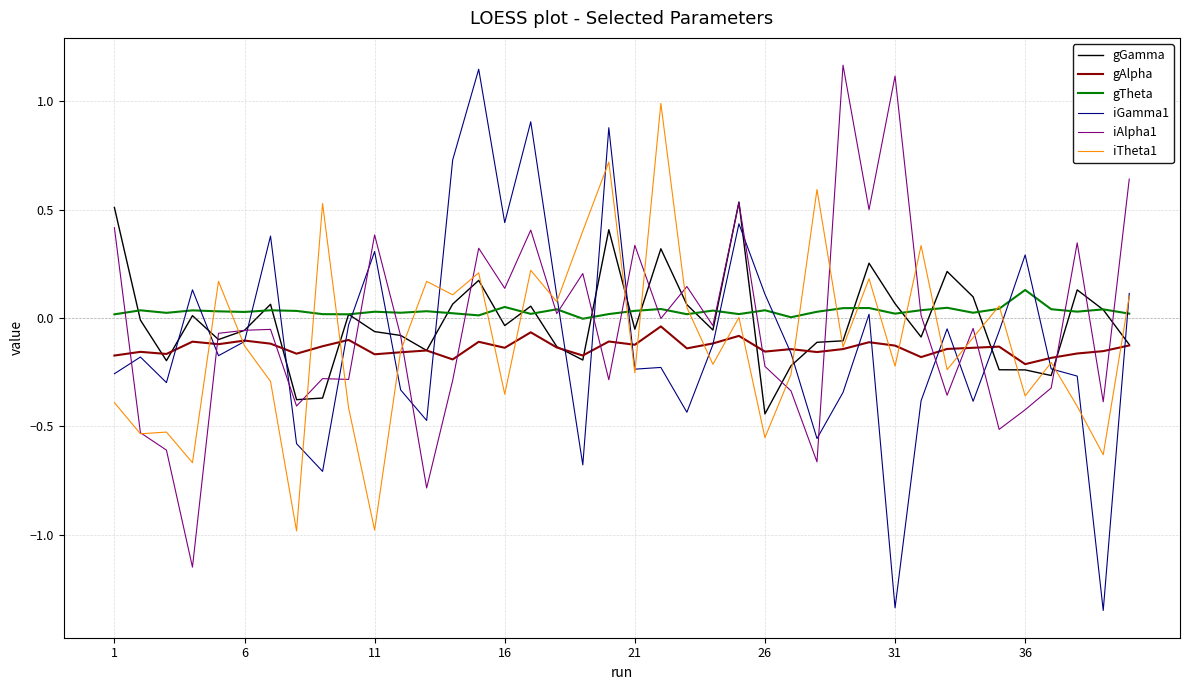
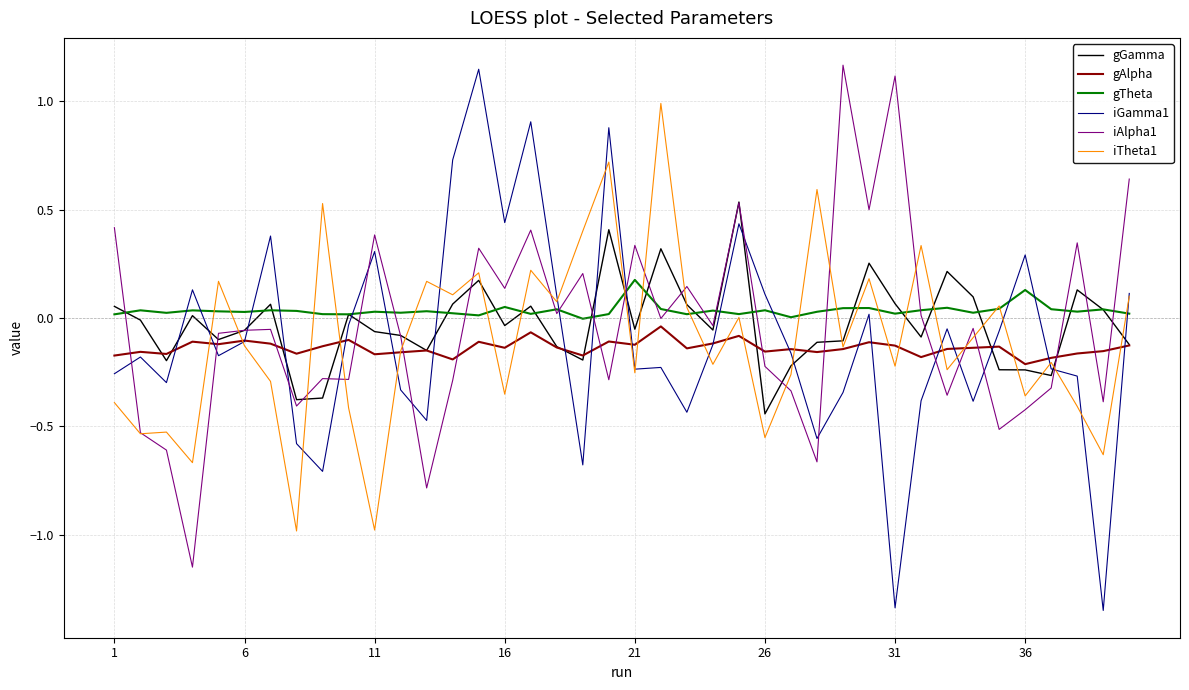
  {
    "gGamma": {
-     "1": 0.51,
+     "1": 0.05,
      "11": -0.06,
      "16": -0.03,
      "21": -0.05,
      "26": -0.44,
      "31": 0.07,
      "36": -0.24
    },
    "gAlpha": {
      "1": -0.17,
      "11": -0.17,
      "16": -0.14,
      "21": -0.12,
      "26": -0.15,
      "31": -0.13,
      "36": -0.21
    },
    "gTheta": {
      "1": 0.02,
      "6": 0.03,
      "11": 0.03,
      "16": 0.05,
-     "21": 0.03,
+     "21": 0.18,
      "26": 0.04,
      "31": 0.02,
      "36": 0.13
    },
    "iGamma1": {
      "1": -0.26,
      "11": 0.31,
      "16": 0.44,
      "21": -0.24,
      "26": 0.11,
      "31": -1.34,
      "36": 0.29
    },
    "iAlpha1": {
      "1": 0.42,
      "11": 0.38,
      "16": 0.14,
      "21": 0.34,
      "26": -0.22,
      "31": 1.12,
      "36": -0.42
    },
    "iTheta1": {
      "1": -0.39,
      "6": -0.13,
      "11": -0.98,
      "16": -0.35,
      "21": -0.25,
      "26": -0.55,
      "31": -0.22,
      "36": -0.36
    }
  }
